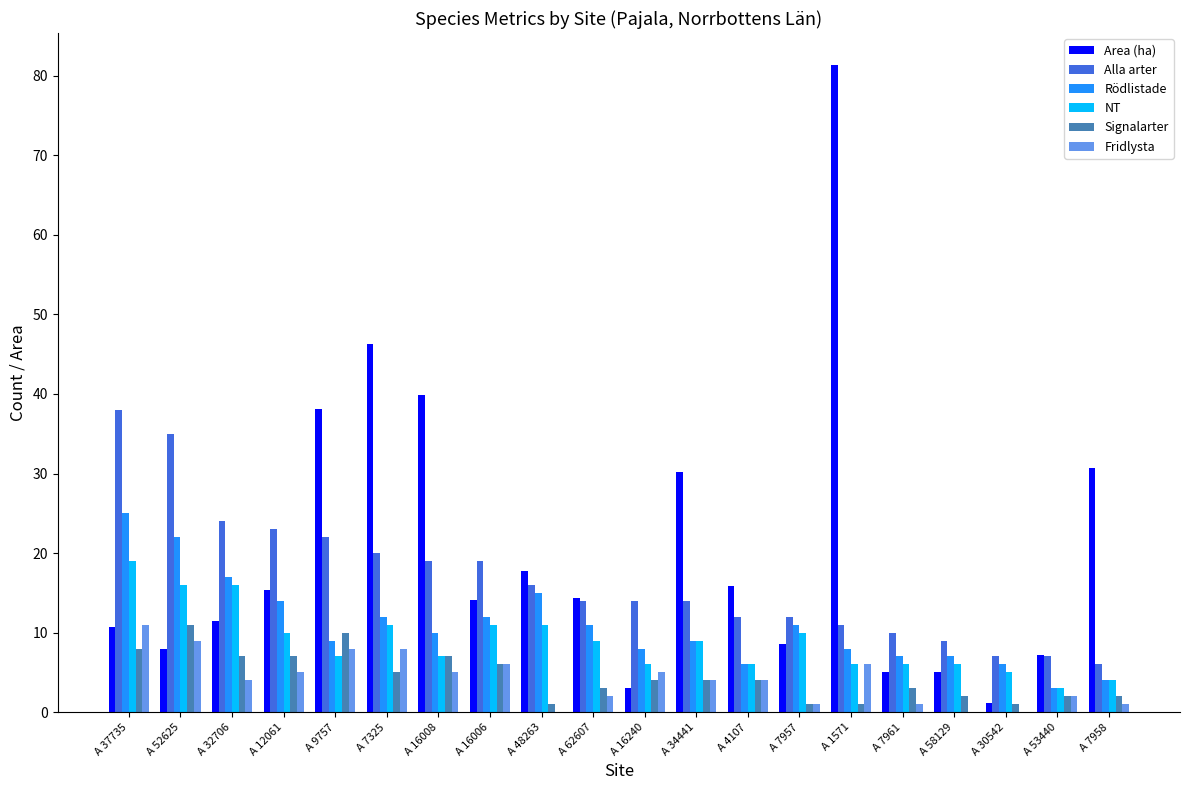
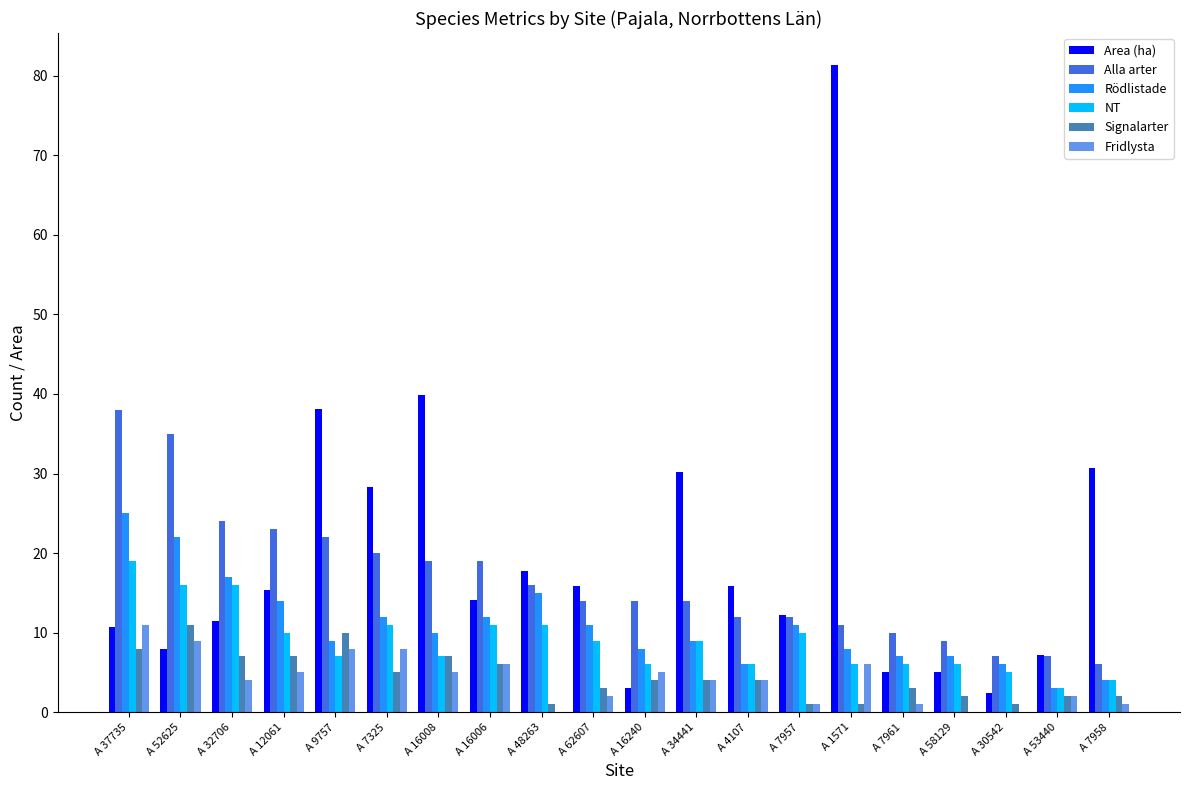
  {
    "Area (ha)": {
      "A 37735": 11,
      "A 52625": 8,
      "A 32706": 11,
      "A 12061": 15,
      "A 9757": 38,
-     "A 7325": 46,
+     "A 7325": 28,
      "A 16008": 40,
      "A 16006": 14,
      "A 48263": 18,
-     "A 62607": 14,
+     "A 62607": 16,
      "A 16240": 3,
      "A 34441": 30,
      "A 4107": 16,
-     "A 7957": 9,
+     "A 7957": 12,
      "A 1571": 81,
      "A 7961": 5,
      "A 58129": 5,
-     "A 30542": 1,
+     "A 30542": 2,
      "A 53440": 7,
      "A 7958": 31
    }
  }
